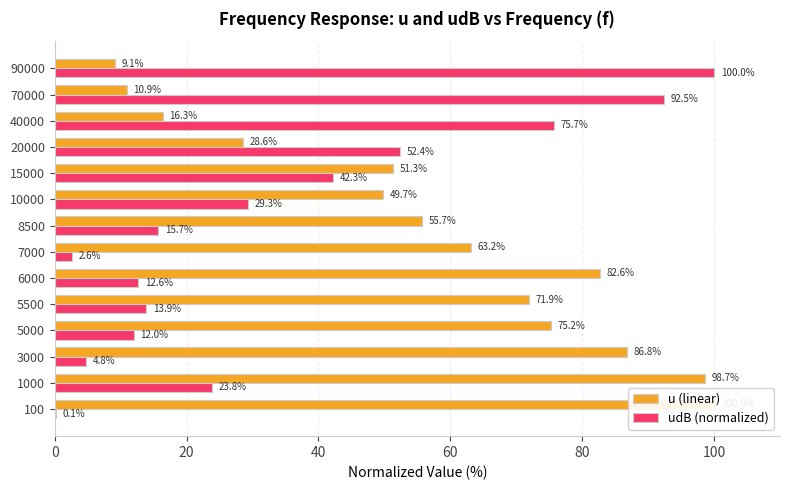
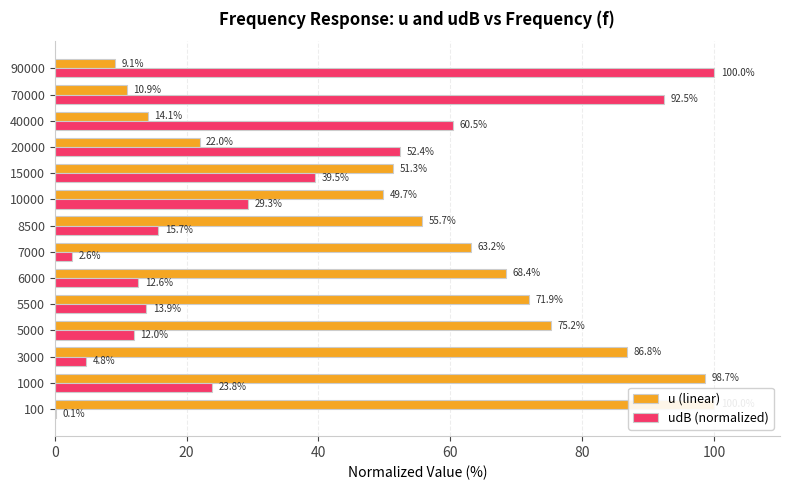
  {
    "u (linear)": {
      "90000": "9.1%",
      "70000": "10.9%",
-     "40000": "16.3%",
-     "20000": "28.6%",
+     "40000": "14.1%",
+     "20000": "22.0%",
      "15000": "51.3%",
      "10000": "49.7%",
      "8500": "55.7%",
      "7000": "63.2%",
-     "6000": "82.6%",
+     "6000": "68.4%",
      "5500": "71.9%",
      "5000": "75.2%",
      "3000": "86.8%",
      "1000": "98.7%"
    },
    "udB (normalized)": {
      "90000": "100.0%",
      "70000": "92.5%",
-     "40000": "75.7%",
+     "40000": "60.5%",
      "20000": "52.4%",
-     "15000": "42.3%",
+     "15000": "39.5%",
      "10000": "29.3%",
      "8500": "15.7%",
      "7000": "2.6%",
      "6000": "12.6%",
      "5500": "13.9%",
      "5000": "12.0%",
      "3000": "4.8%",
      "1000": "23.8%",
      "100": "0.1%"
    }
  }
